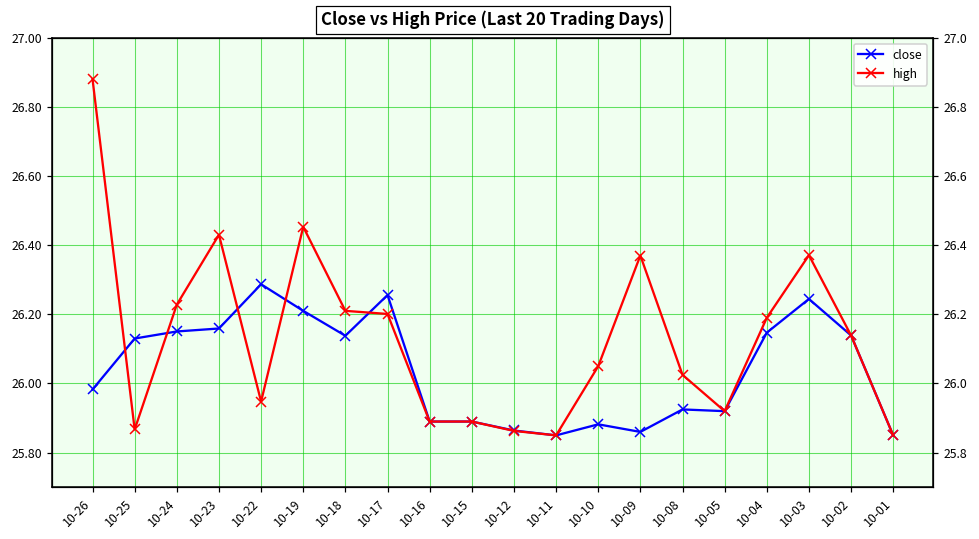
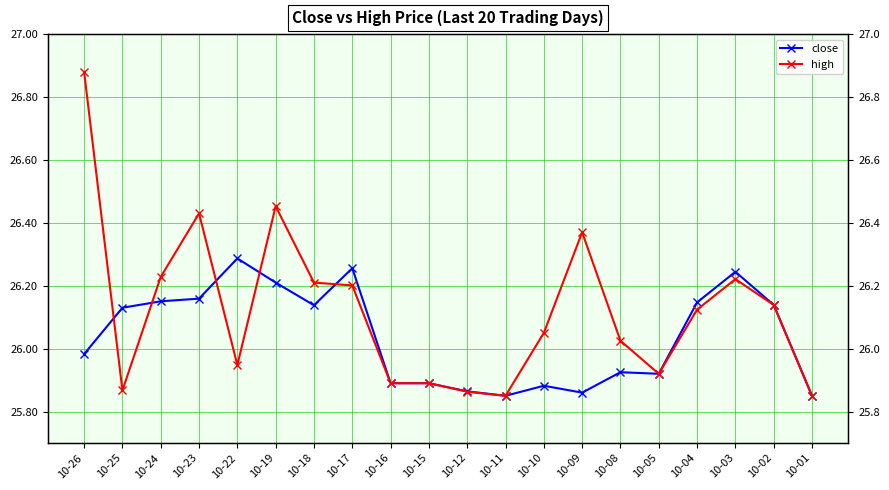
  {
    "close": {
      "10-26": 25.98,
      "10-25": 26.13,
      "10-24": 26.15,
      "10-23": 26.16,
      "10-22": 26.29,
      "10-19": 26.21,
      "10-18": 26.14,
      "10-17": 26.26,
      "10-10": 25.88,
      "10-09": 25.86,
      "10-08": 25.92,
      "10-04": 26.15,
      "10-03": 26.24
    },
    "high": {
      "10-26": 26.88,
      "10-25": 25.87,
      "10-24": 26.23,
      "10-23": 26.43,
      "10-22": 25.95,
      "10-19": 26.45,
      "10-18": 26.21,
      "10-17": 26.20,
      "10-10": 26.05,
      "10-09": 26.37,
      "10-08": 26.02,
-     "10-04": 26.19,
-     "10-03": 26.37
+     "10-04": 26.12,
+     "10-03": 26.22
    }
  }
